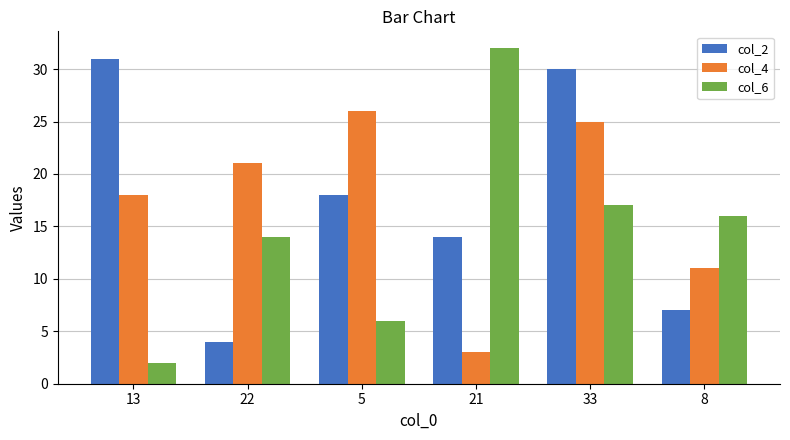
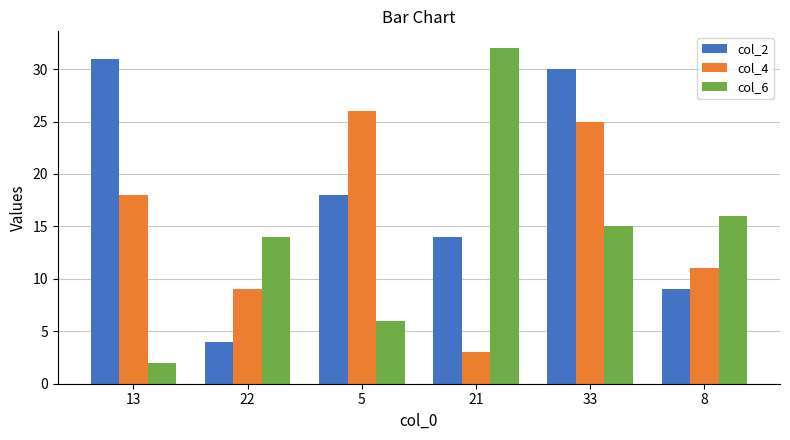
  {
    "col_2": {
      "13": 31,
      "22": 4,
      "5": 18,
      "21": 14,
      "33": 30,
-     "8": 7
+     "8": 9
    },
    "col_4": {
      "13": 18,
-     "22": 21,
+     "22": 9,
      "5": 26,
      "21": 3,
      "33": 25,
      "8": 11
    },
    "col_6": {
      "13": 2,
      "22": 14,
      "5": 6,
      "21": 32,
-     "33": 17,
+     "33": 15,
      "8": 16
    }
  }
